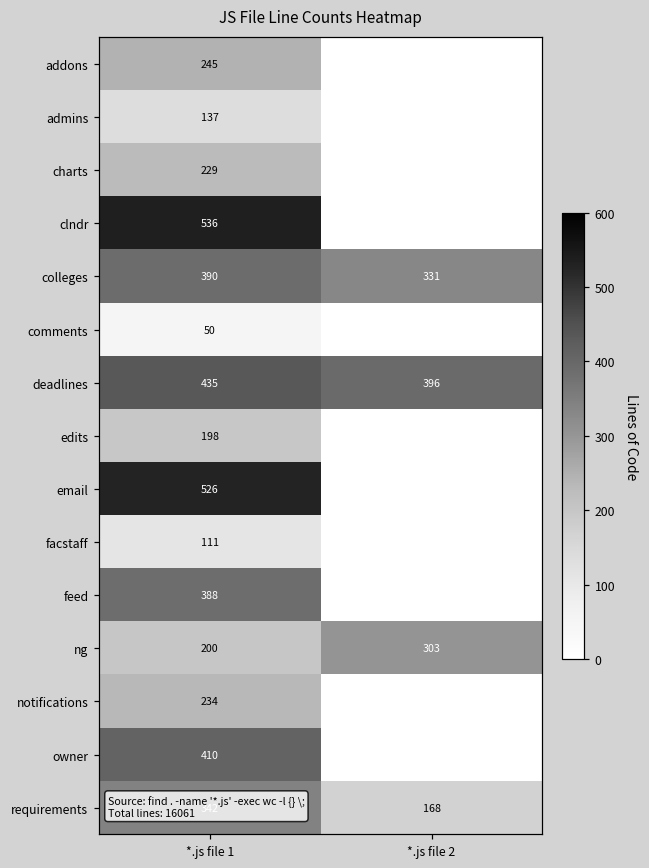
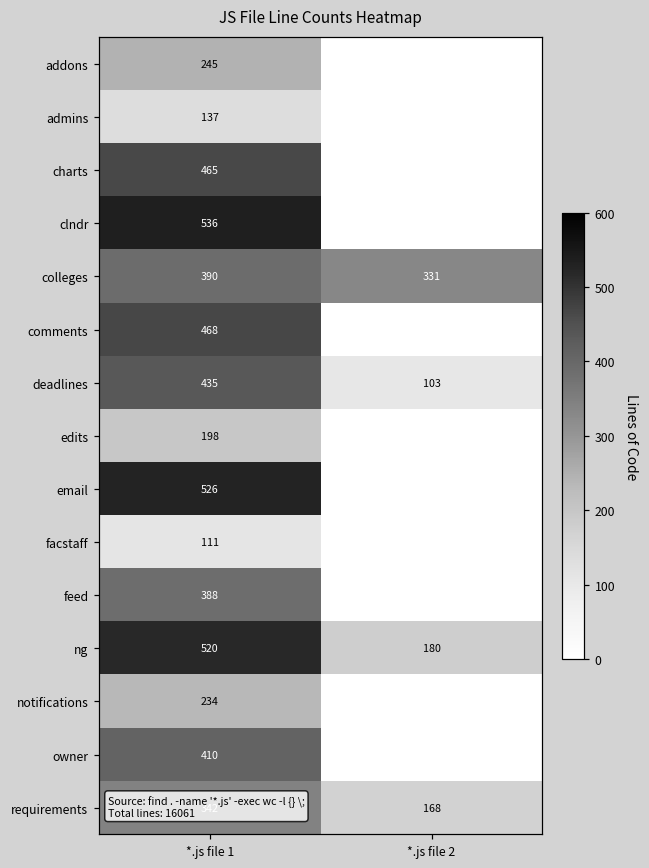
  {
    "addons": {
      "*.js file 1": 245
    },
    "admins": {
      "*.js file 1": 137
    },
    "charts": {
-     "*.js file 1": 229
+     "*.js file 1": 465
    },
    "clndr": {
      "*.js file 1": 536
    },
    "colleges": {
      "*.js file 1": 390,
      "*.js file 2": 331
    },
    "comments": {
-     "*.js file 1": 50
+     "*.js file 1": 468
    },
    "deadlines": {
      "*.js file 1": 435,
-     "*.js file 2": 396
+     "*.js file 2": 103
    },
    "edits": {
      "*.js file 1": 198
    },
    "email": {
      "*.js file 1": 526
    },
    "facstaff": {
      "*.js file 1": 111
    },
    "feed": {
      "*.js file 1": 388
    },
    "ng": {
-     "*.js file 1": 200,
-     "*.js file 2": 303
+     "*.js file 1": 520,
+     "*.js file 2": 180
    },
    "notifications": {
      "*.js file 1": 234
    },
    "owner": {
      "*.js file 1": 410
    },
    "requirements": {
      "*.js file 2": 168
    }
  }
